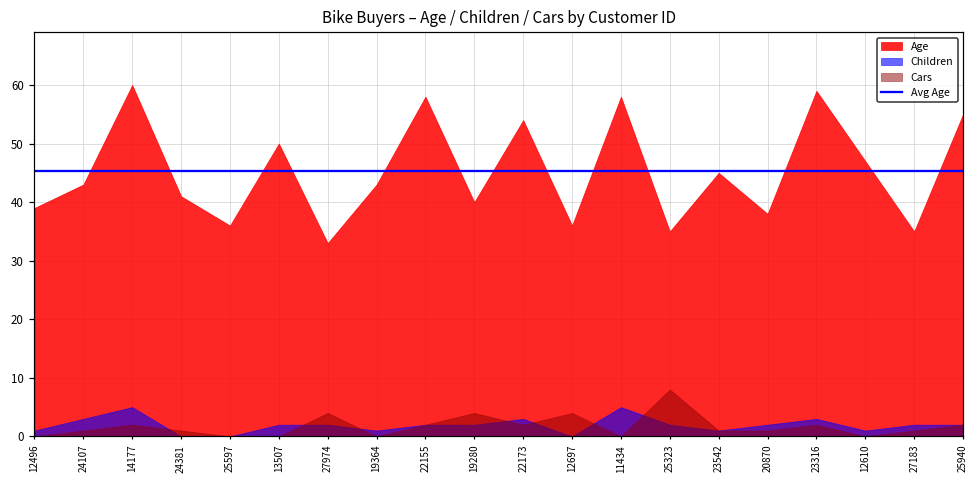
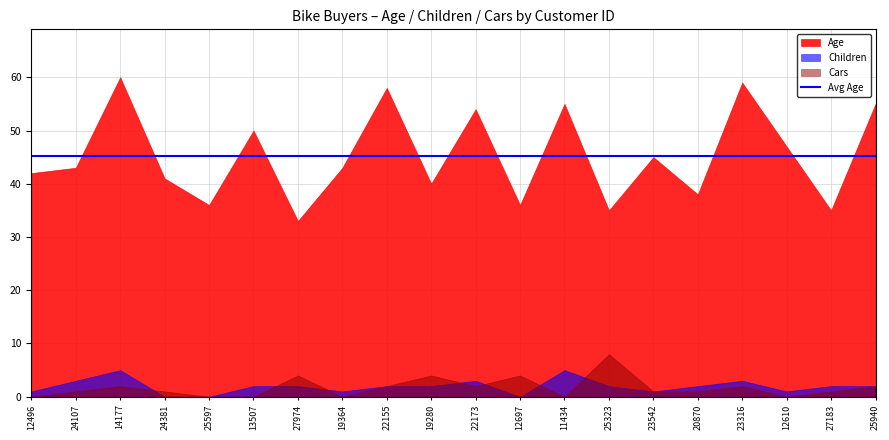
  {
    "Age": {
-     "12496": 39,
+     "12496": 42,
      "24107": 43,
      "14177": 60,
      "24381": 41,
      "25597": 36,
      "13507": 50,
      "27974": 33,
      "19364": 43,
      "22155": 58,
      "19280": 40,
      "22173": 54,
      "12697": 36,
-     "11434": 58,
+     "11434": 55,
      "25323": 35,
      "20870": 38,
      "23316": 59,
      "12610": 47,
      "27183": 35,
      "25940": 55
    },
    "Cars": {
      "12496": 0,
      "24107": 1,
      "14177": 2,
      "24381": 1,
      "13507": 0,
      "27974": 4,
      "19364": 0,
      "19280": 4,
      "22173": 2,
      "12697": 4,
      "11434": 0,
      "25323": 8,
      "20870": 1,
      "23316": 2,
      "12610": 0,
      "27183": 1
    }
  }
